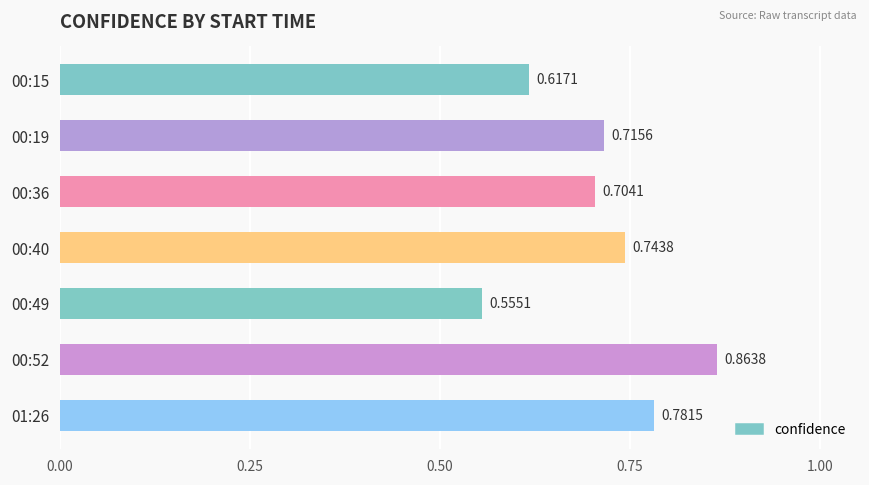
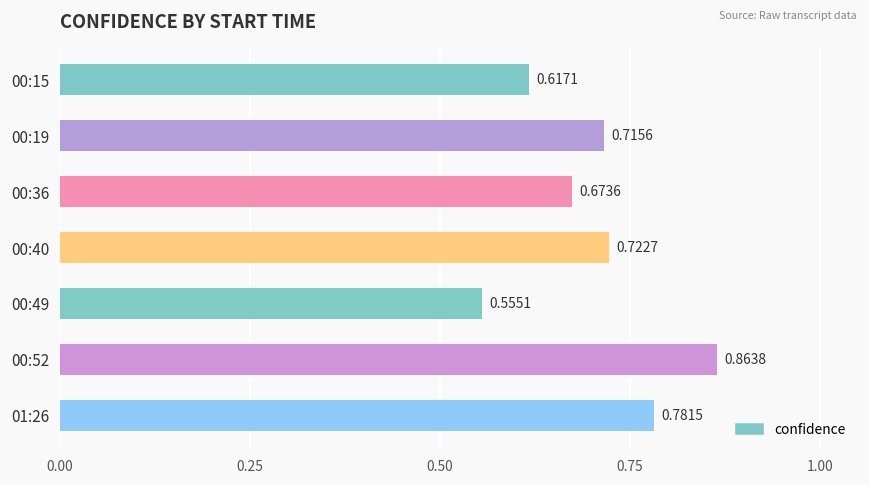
  {
    "00:15": 0.6171,
    "00:19": 0.7156,
-   "00:36": 0.7041,
-   "00:40": 0.7438,
+   "00:36": 0.6736,
+   "00:40": 0.7227,
    "00:49": 0.5551,
    "00:52": 0.8638,
    "01:26": 0.7815
  }
